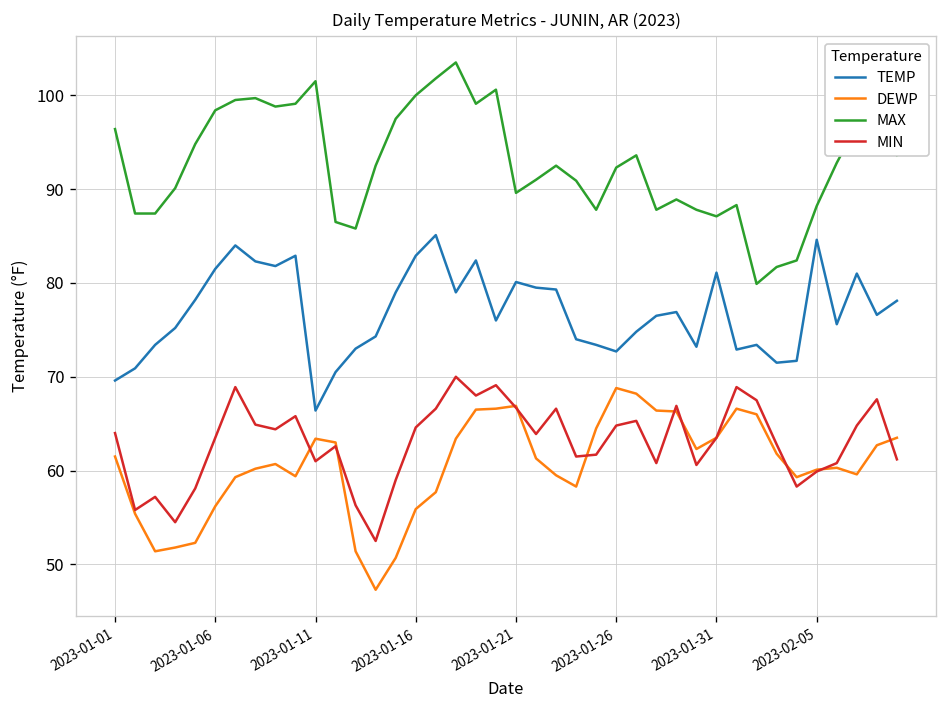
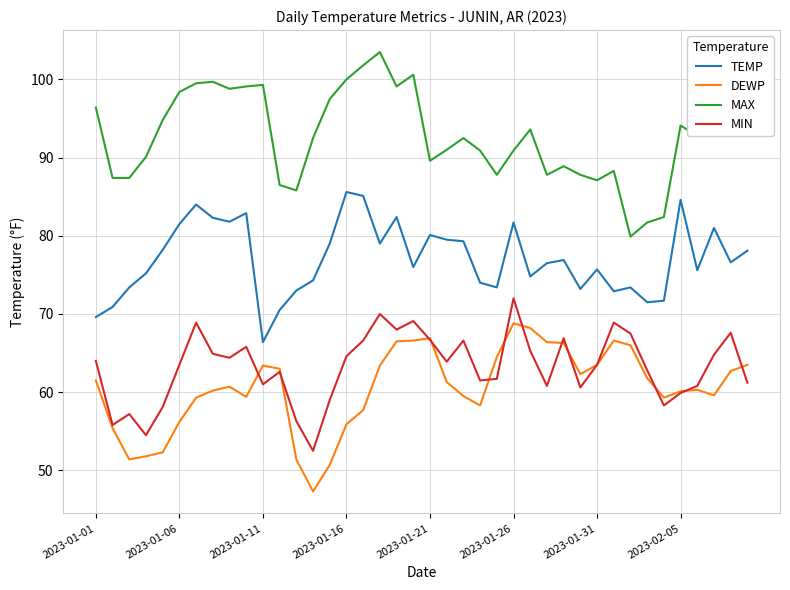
  {
    "TEMP": {
      "2023-01-01": 70,
      "2023-01-06": 82,
      "2023-01-11": 66,
-     "2023-01-16": 83,
+     "2023-01-16": 86,
      "2023-01-21": 80,
-     "2023-01-26": 73,
-     "2023-01-31": 81,
+     "2023-01-26": 82,
+     "2023-01-31": 76,
      "2023-02-05": 85
    },
    "DEWP": {
      "2023-01-01": 62,
      "2023-01-06": 56,
      "2023-01-11": 63,
      "2023-01-16": 56,
      "2023-01-26": 69
    },
    "MAX": {
      "2023-01-01": 96,
      "2023-01-06": 98,
-     "2023-01-11": 102,
+     "2023-01-11": 99,
      "2023-01-16": 100,
      "2023-01-21": 90,
-     "2023-01-26": 92,
+     "2023-01-26": 91,
      "2023-01-31": 87,
-     "2023-02-05": 88
+     "2023-02-05": 94
    },
    "MIN": {
      "2023-01-01": 64,
      "2023-01-06": 64,
      "2023-01-11": 61,
      "2023-01-16": 65,
-     "2023-01-26": 65
+     "2023-01-26": 72
    }
  }
